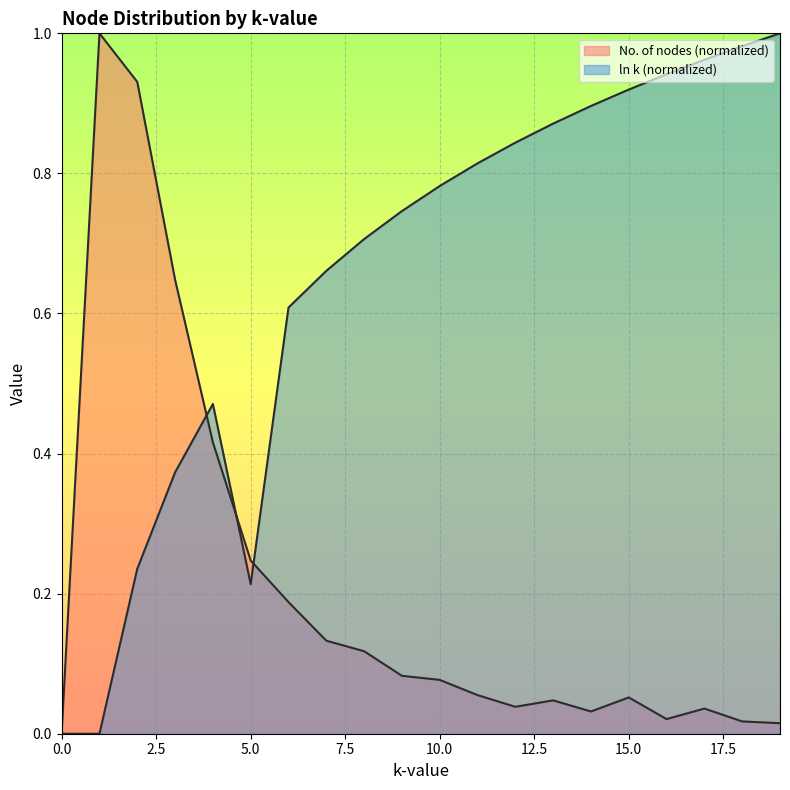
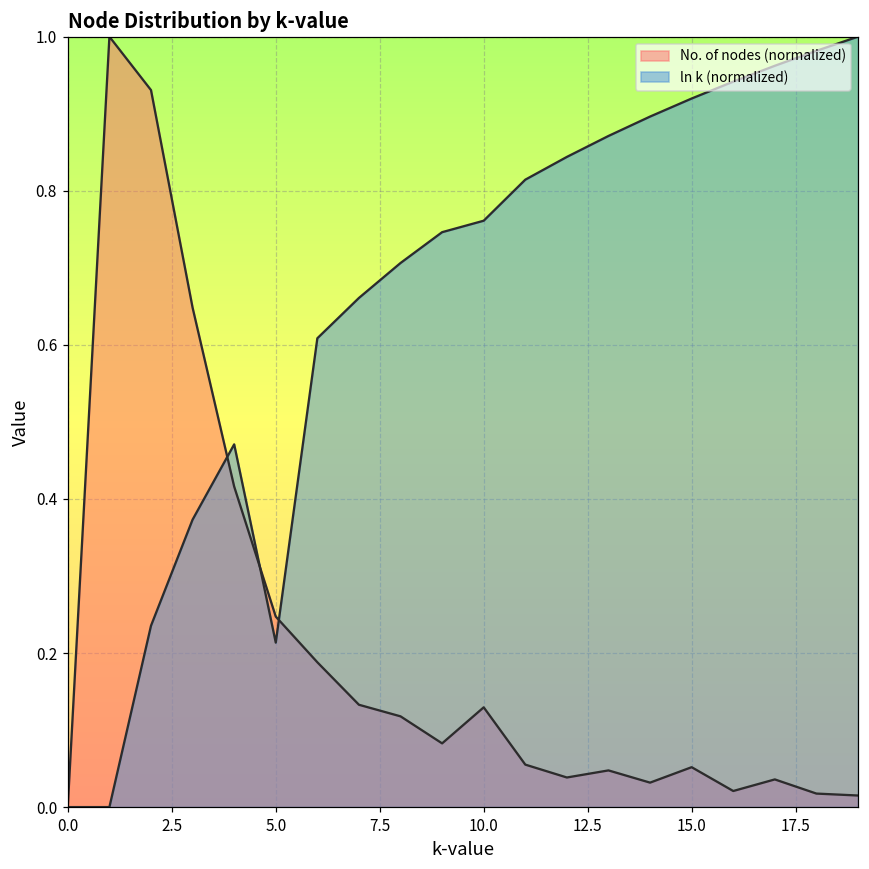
  {
    "No. of nodes (normalized)": {
      "5.0": 0.25,
-     "10.0": 0.08,
+     "10.0": 0.13,
      "15.0": 0.05
    },
    "ln k (normalized)": {
      "5.0": 0.21,
-     "10.0": 0.78,
+     "10.0": 0.76,
      "15.0": 0.92
    }
  }
